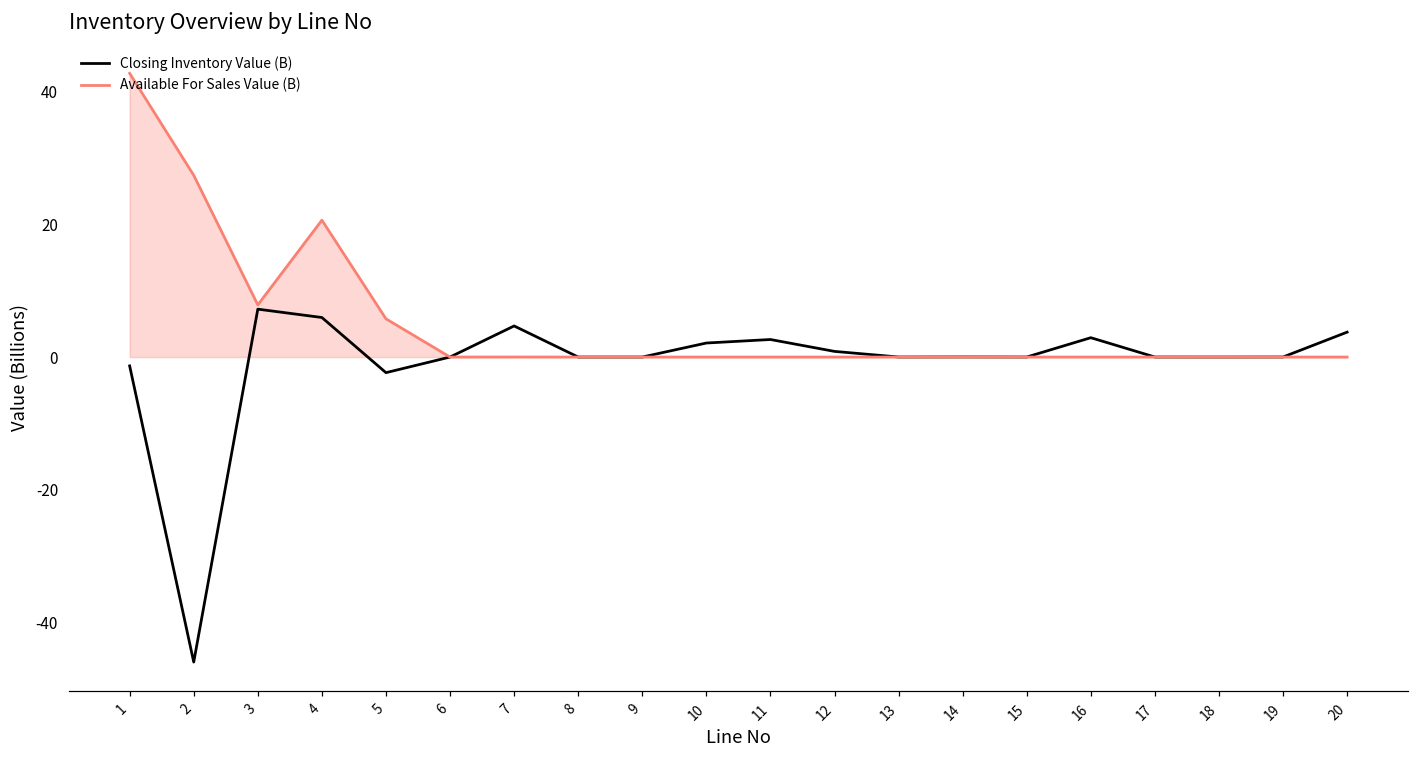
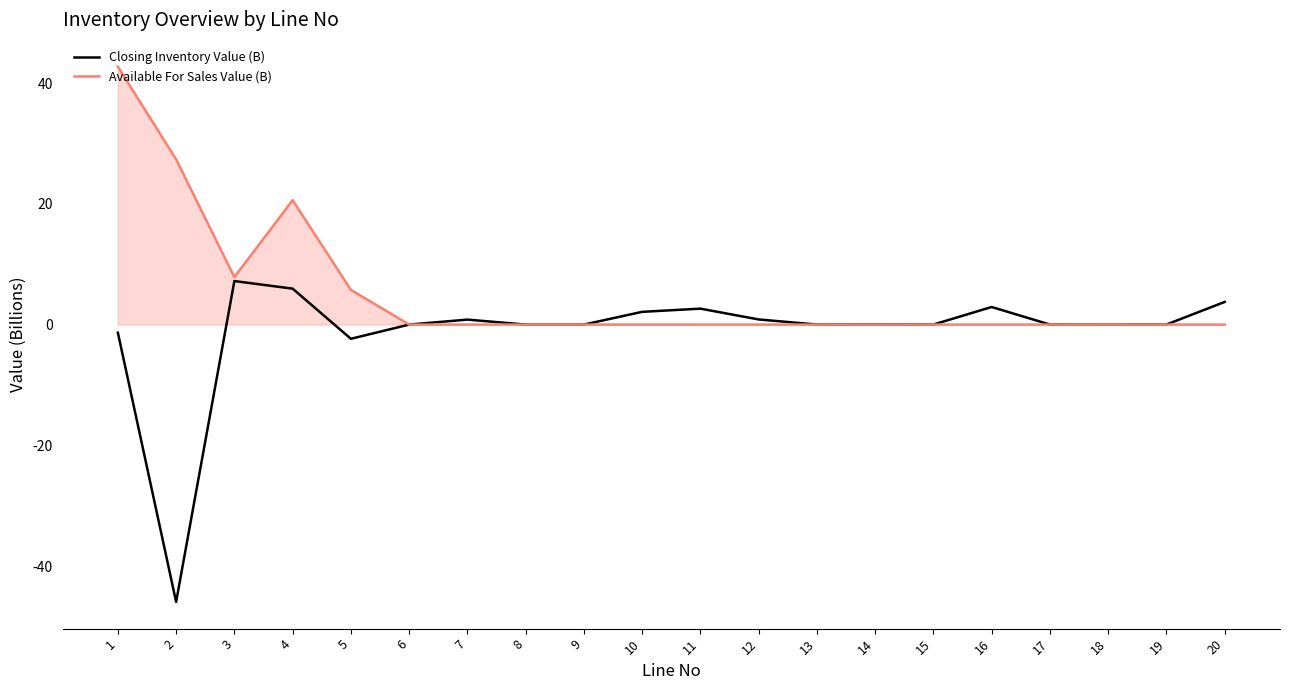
  {
    "Closing Inventory Value (B)": {
      "1": -1,
      "2": -46,
      "3": 7,
      "4": 6,
      "5": -2,
-     "7": 5,
+     "7": 1,
      "10": 2,
      "11": 3,
      "12": 1,
      "16": 3,
      "20": 4
    },
    "Available For Sales Value (B)": {
      "1": 43,
      "2": 27,
      "3": 8,
      "4": 21,
      "5": 6,
      "7": 0,
      "10": 0,
      "11": 0,
      "12": 0,
      "16": 0,
      "20": 0
    }
  }
